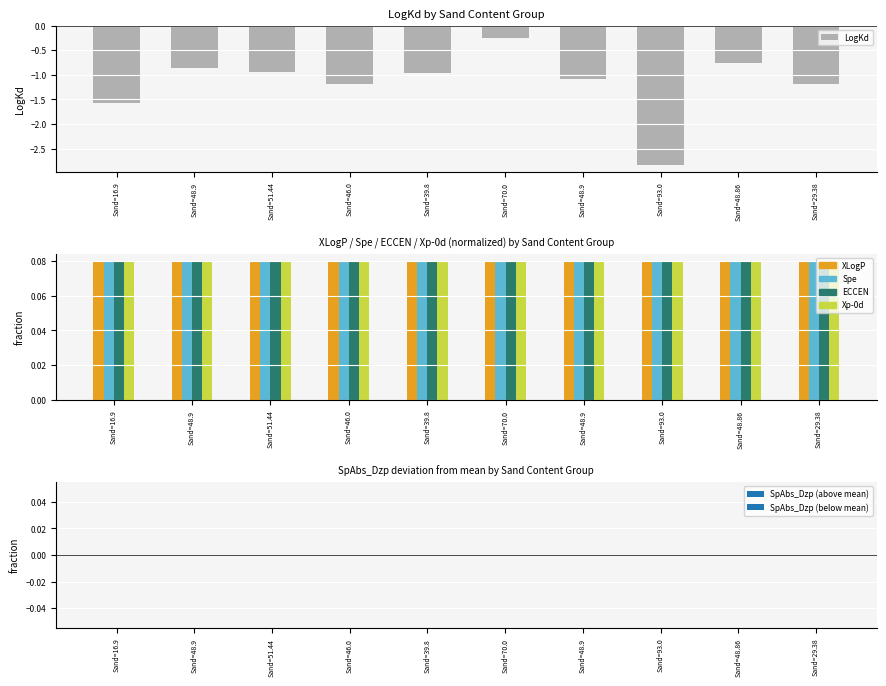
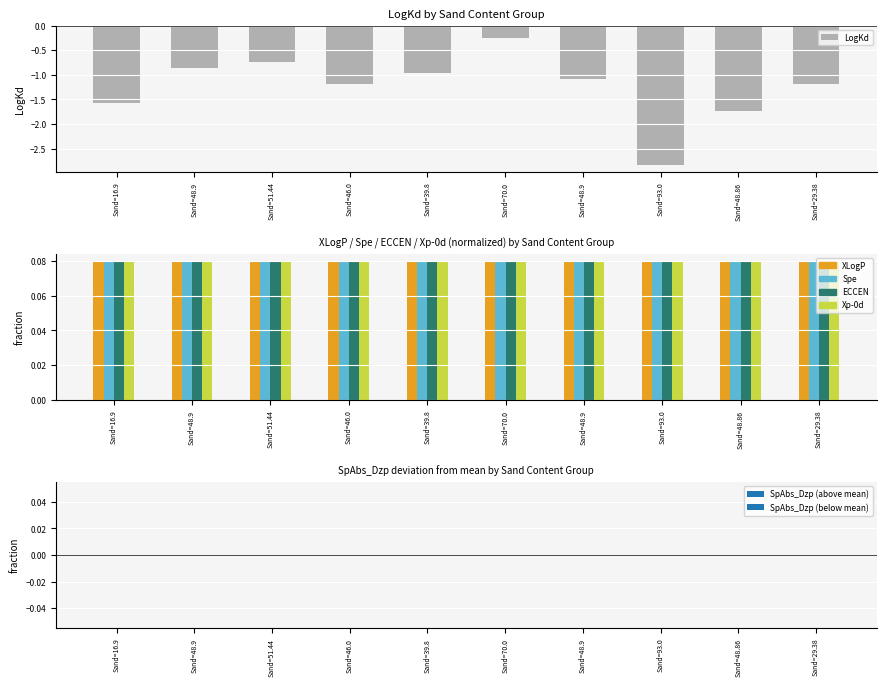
  {
    "LogKd by Sand Content Group": {
      "Sand=16.9": -1.6,
-     "Sand=51.44": -0.9,
+     "Sand=51.44": -0.7,
      "Sand=46.0": -1.2,
      "Sand=39.8": -1.0,
      "Sand=70.0": -0.2,
      "Sand=93.0": -2.8,
-     "Sand=48.86": -0.8,
+     "Sand=48.86": -1.7,
      "Sand=29.38": -1.2
    },
    "XLogP / Spe / ECCEN / Xp-0d (normalized) by Sand Content Group": {
      "XLogP": {
        "Sand=16.9": 0.080,
        "Sand=51.44": 0.080,
        "Sand=46.0": 0.080,
        "Sand=39.8": 0.080,
        "Sand=70.0": 0.080,
        "Sand=93.0": 0.080,
        "Sand=48.86": 0.080,
        "Sand=29.38": 0.080
      },
      "Spe": {
        "Sand=16.9": 0.080,
        "Sand=51.44": 0.080,
        "Sand=46.0": 0.080,
        "Sand=39.8": 0.080,
        "Sand=70.0": 0.080,
        "Sand=93.0": 0.080,
        "Sand=48.86": 0.080,
        "Sand=29.38": 0.080
      },
      "ECCEN": {
        "Sand=16.9": 0.080,
        "Sand=51.44": 0.080,
        "Sand=46.0": 0.080,
        "Sand=39.8": 0.080,
        "Sand=70.0": 0.080,
        "Sand=93.0": 0.080,
        "Sand=48.86": 0.080
      },
      "Xp-0d": {
        "Sand=16.9": 0.080,
        "Sand=51.44": 0.080,
        "Sand=46.0": 0.080,
        "Sand=39.8": 0.080,
        "Sand=70.0": 0.080,
        "Sand=93.0": 0.080,
        "Sand=48.86": 0.080
      }
    },
    "SpAbs_Dzp deviation from mean by Sand Content Group": {
      "Sand=16.9": 0.000,
      "Sand=51.44": 0.000,
      "Sand=46.0": 0.000,
      "Sand=39.8": 0.000,
      "Sand=70.0": 0.000,
      "Sand=93.0": 0.000,
      "Sand=48.86": 0.000,
      "Sand=29.38": 0.000
    }
  }
